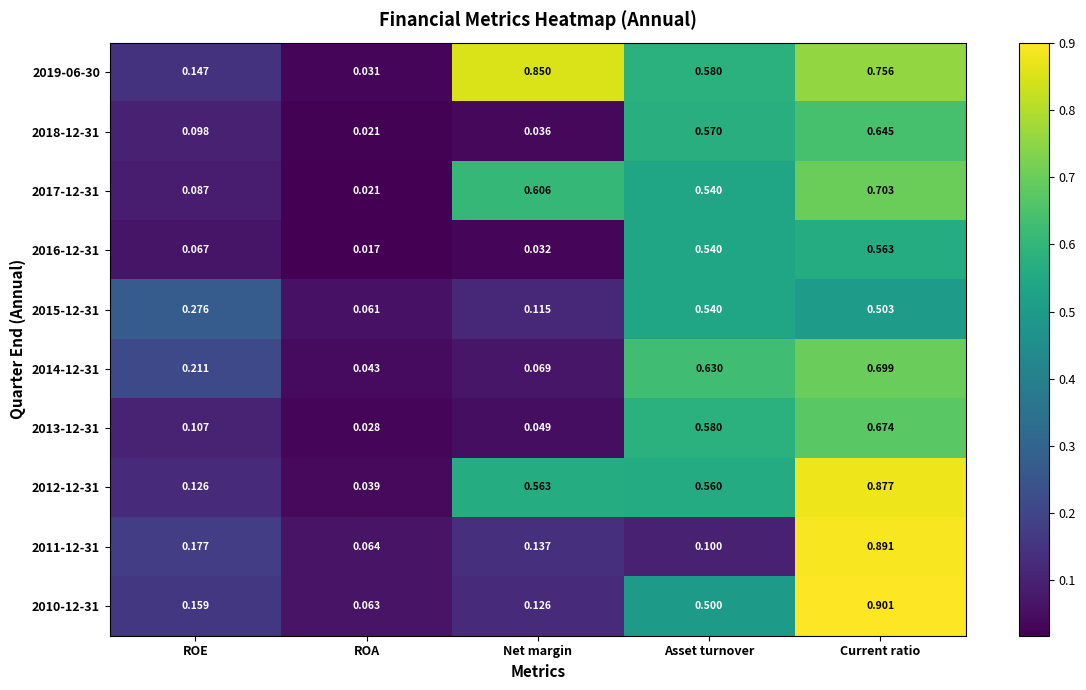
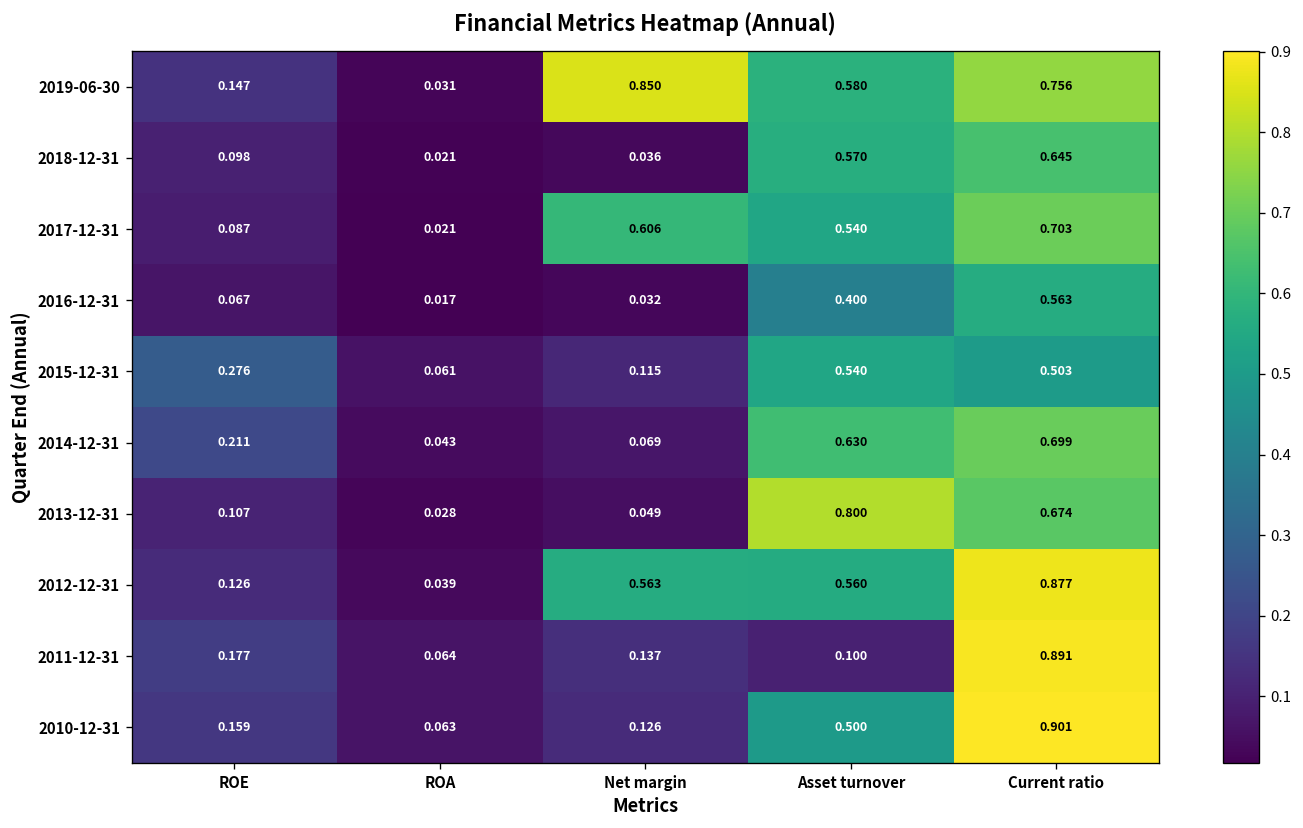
  {
    "2019-06-30": {
      "ROE": 0.147,
      "ROA": 0.031,
      "Net margin": 0.850,
      "Asset turnover": 0.580,
      "Current ratio": 0.756
    },
    "2018-12-31": {
      "ROE": 0.098,
      "ROA": 0.021,
      "Net margin": 0.036,
      "Asset turnover": 0.570,
      "Current ratio": 0.645
    },
    "2017-12-31": {
      "ROE": 0.087,
      "ROA": 0.021,
      "Net margin": 0.606,
      "Asset turnover": 0.540,
      "Current ratio": 0.703
    },
    "2016-12-31": {
      "ROE": 0.067,
      "ROA": 0.017,
      "Net margin": 0.032,
-     "Asset turnover": 0.540,
+     "Asset turnover": 0.400,
      "Current ratio": 0.563
    },
    "2015-12-31": {
      "ROE": 0.276,
      "ROA": 0.061,
      "Net margin": 0.115,
      "Asset turnover": 0.540,
      "Current ratio": 0.503
    },
    "2014-12-31": {
      "ROE": 0.211,
      "ROA": 0.043,
      "Net margin": 0.069,
      "Asset turnover": 0.630,
      "Current ratio": 0.699
    },
    "2013-12-31": {
      "ROE": 0.107,
      "ROA": 0.028,
      "Net margin": 0.049,
-     "Asset turnover": 0.580,
+     "Asset turnover": 0.800,
      "Current ratio": 0.674
    },
    "2012-12-31": {
      "ROE": 0.126,
      "ROA": 0.039,
      "Net margin": 0.563,
      "Asset turnover": 0.560,
      "Current ratio": 0.877
    },
    "2011-12-31": {
      "ROE": 0.177,
      "ROA": 0.064,
      "Net margin": 0.137,
      "Asset turnover": 0.100,
      "Current ratio": 0.891
    },
    "2010-12-31": {
      "ROE": 0.159,
      "ROA": 0.063,
      "Net margin": 0.126,
      "Asset turnover": 0.500,
      "Current ratio": 0.901
    }
  }
